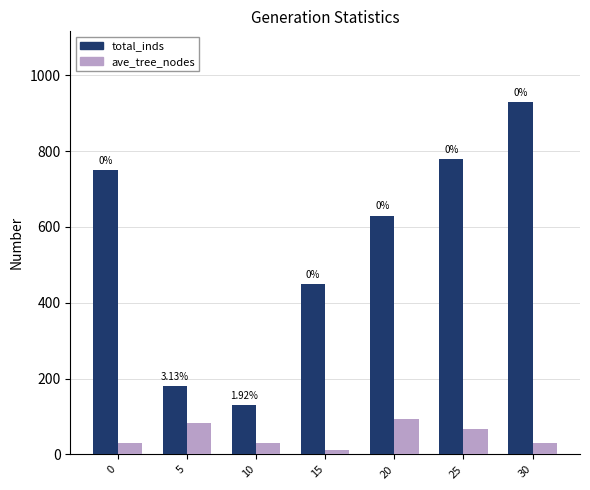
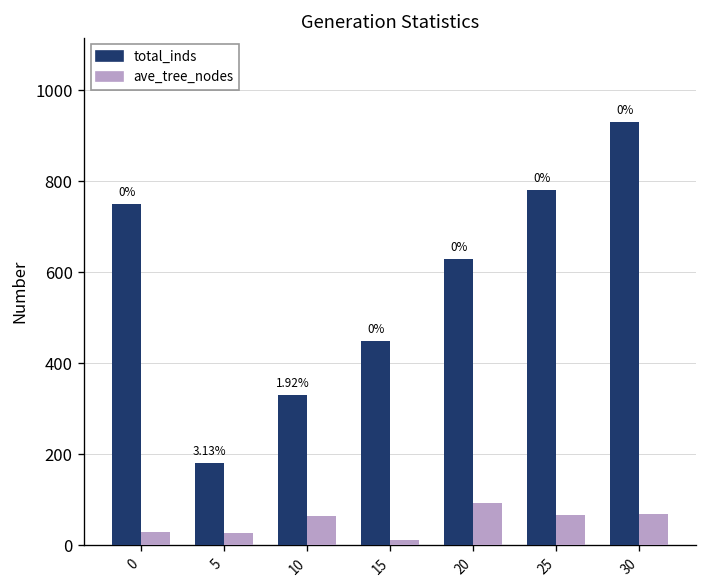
  {
    "total_inds": {
-     "10": 130
+     "10": 330
    },
    "ave_tree_nodes": {
      "0": 30,
-     "5": 80,
-     "10": 30,
+     "5": 30,
+     "10": 60,
      "15": 10,
      "20": 90,
      "25": 70,
-     "30": 30
+     "30": 70
    }
  }
